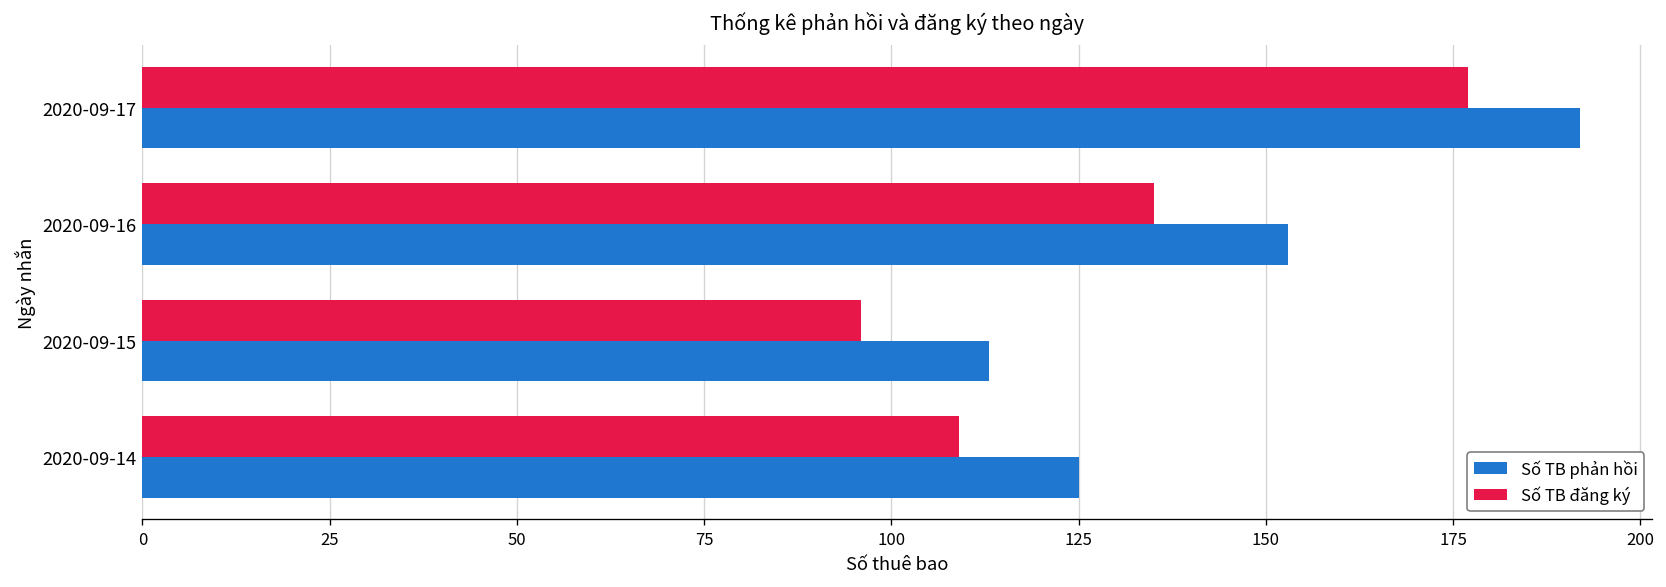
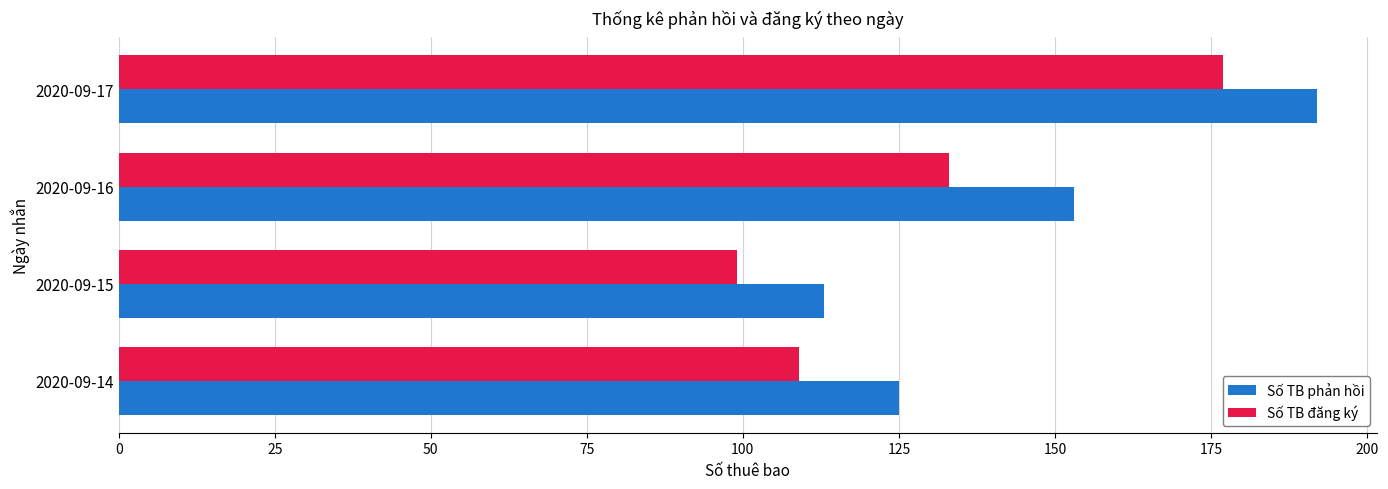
  {
    "Số TB phản hồi": {
      "2020-09-17": 192,
      "2020-09-16": 153,
      "2020-09-15": 113,
      "2020-09-14": 125
    },
    "Số TB đăng ký": {
      "2020-09-17": 177,
-     "2020-09-16": 135,
-     "2020-09-15": 96,
+     "2020-09-16": 133,
+     "2020-09-15": 99,
      "2020-09-14": 109
    }
  }
